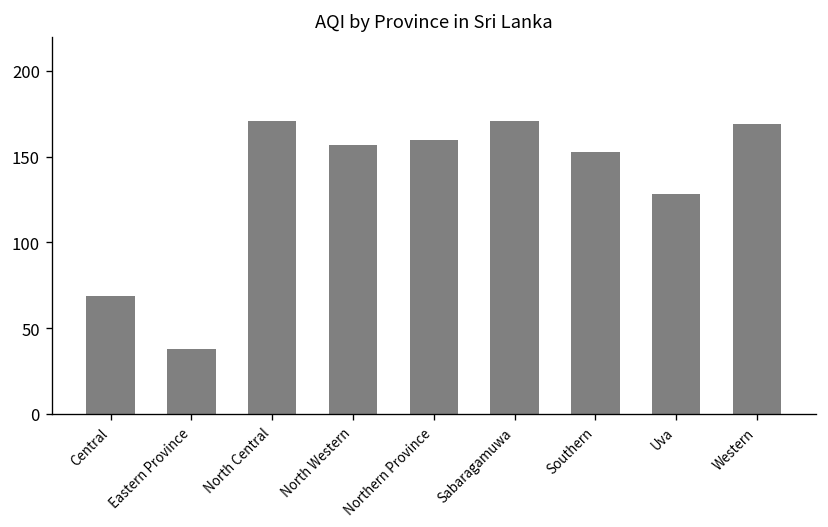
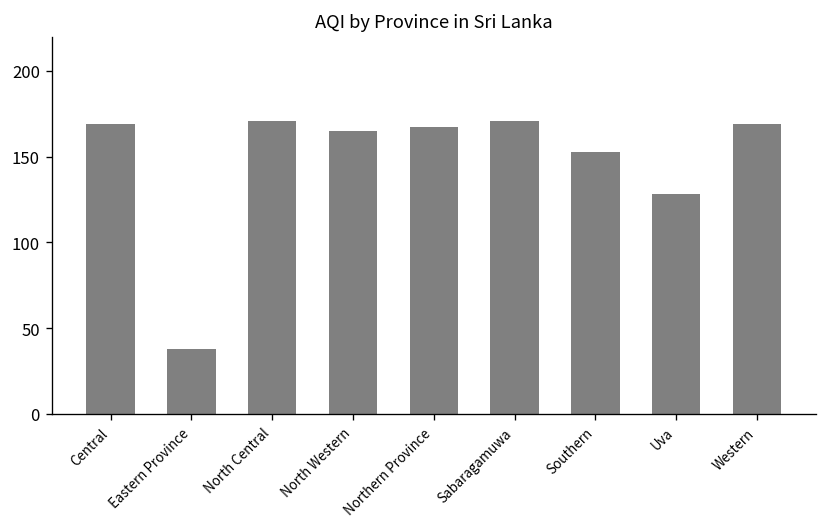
  {
-   "Central": 69,
+   "Central": 169,
    "Eastern Province": 38,
    "North Central": 171,
-   "North Western": 157,
-   "Northern Province": 160,
+   "North Western": 165,
+   "Northern Province": 167,
    "Sabaragamuwa": 171,
    "Southern": 153,
    "Uva": 128,
    "Western": 169
  }
